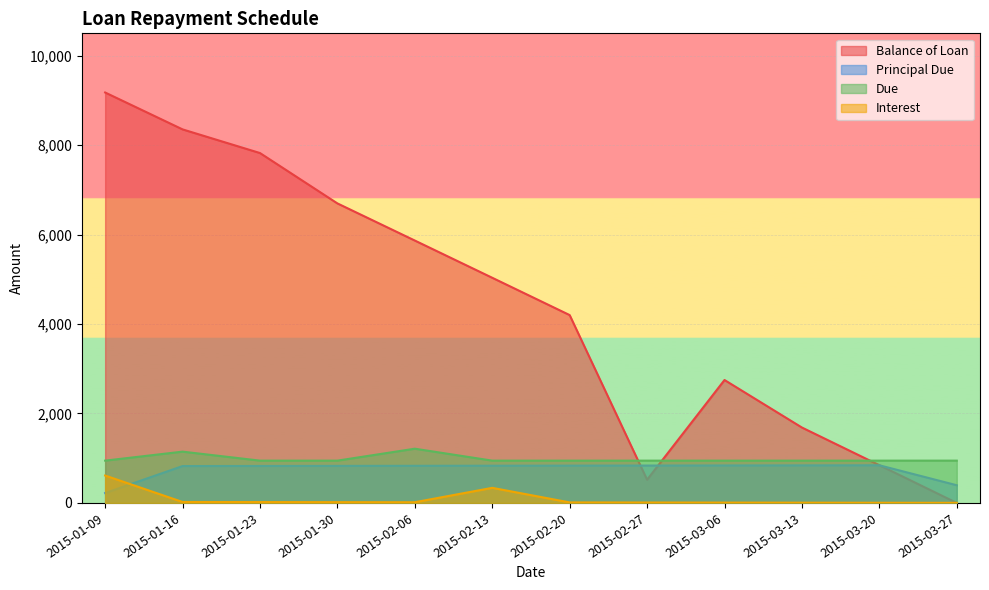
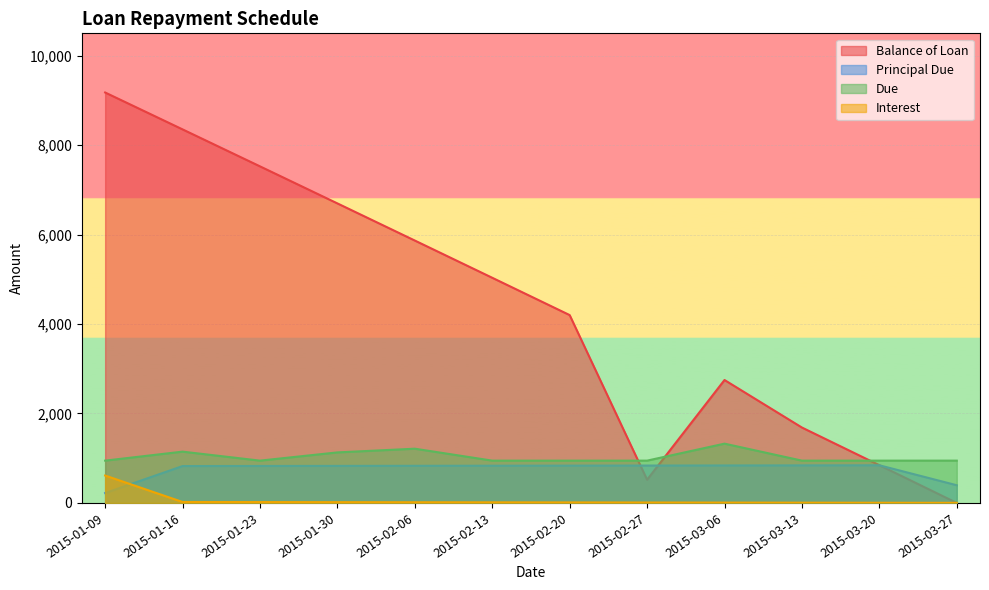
  {
    "Balance of Loan": {
      "2015-01-09": "9,200",
      "2015-01-16": "8,400",
-     "2015-01-23": "7,800",
+     "2015-01-23": "7,500",
      "2015-01-30": "6,700",
      "2015-02-06": "5,900",
      "2015-02-13": "5,000",
      "2015-02-20": "4,200",
      "2015-02-27": "500",
      "2015-03-06": "2,700",
      "2015-03-13": "1,700"
    },
    "Principal Due": {
      "2015-01-09": "200",
      "2015-01-16": "800",
      "2015-01-23": "800",
      "2015-01-30": "800",
      "2015-02-06": "800",
      "2015-02-13": "800",
      "2015-02-20": "800",
      "2015-02-27": "800",
      "2015-03-06": "800",
      "2015-03-13": "800",
      "2015-03-27": "400"
    },
    "Due": {
      "2015-01-09": "900",
      "2015-01-16": "1,100",
      "2015-01-23": "900",
-     "2015-01-30": "900",
+     "2015-01-30": "1,100",
      "2015-02-06": "1,200",
      "2015-02-13": "900",
      "2015-02-20": "900",
      "2015-02-27": "900",
-     "2015-03-06": "900",
+     "2015-03-06": "1,300",
      "2015-03-13": "900",
      "2015-03-20": "900",
      "2015-03-27": "900"
    },
    "Interest": {
      "2015-01-09": "600",
      "2015-01-16": "0",
      "2015-01-23": "0",
      "2015-01-30": "0",
      "2015-02-06": "0",
-     "2015-02-13": "300",
+     "2015-02-13": "0",
      "2015-02-20": "0",
      "2015-02-27": "0",
      "2015-03-06": "0",
      "2015-03-13": "0",
      "2015-03-20": "0"
    }
  }
